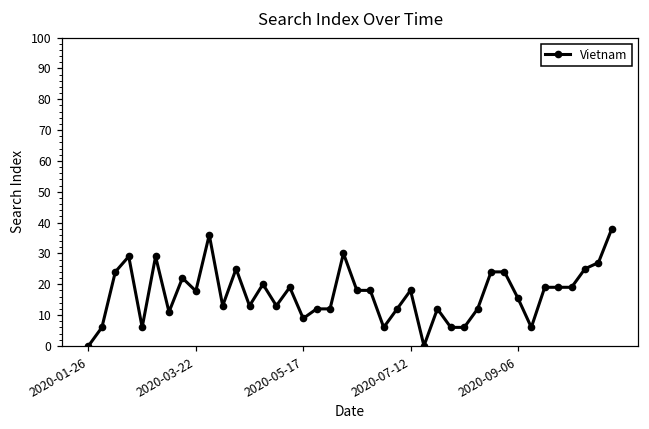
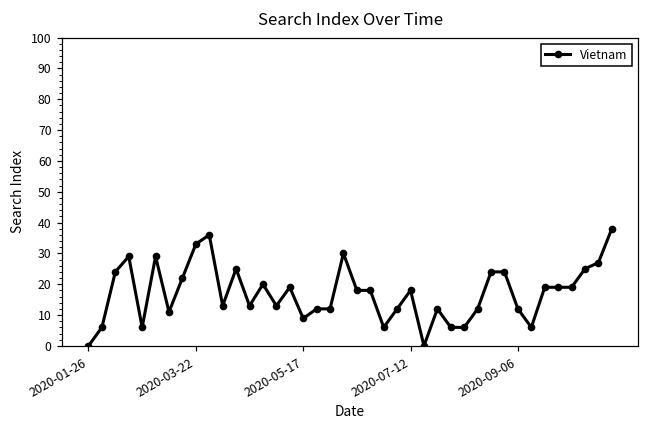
  {
    "2020-01-26": 0,
-   "2020-03-22": 18,
+   "2020-03-22": 33,
    "2020-05-17": 9,
    "2020-07-12": 18,
-   "2020-09-06": 16
+   "2020-09-06": 12
  }
